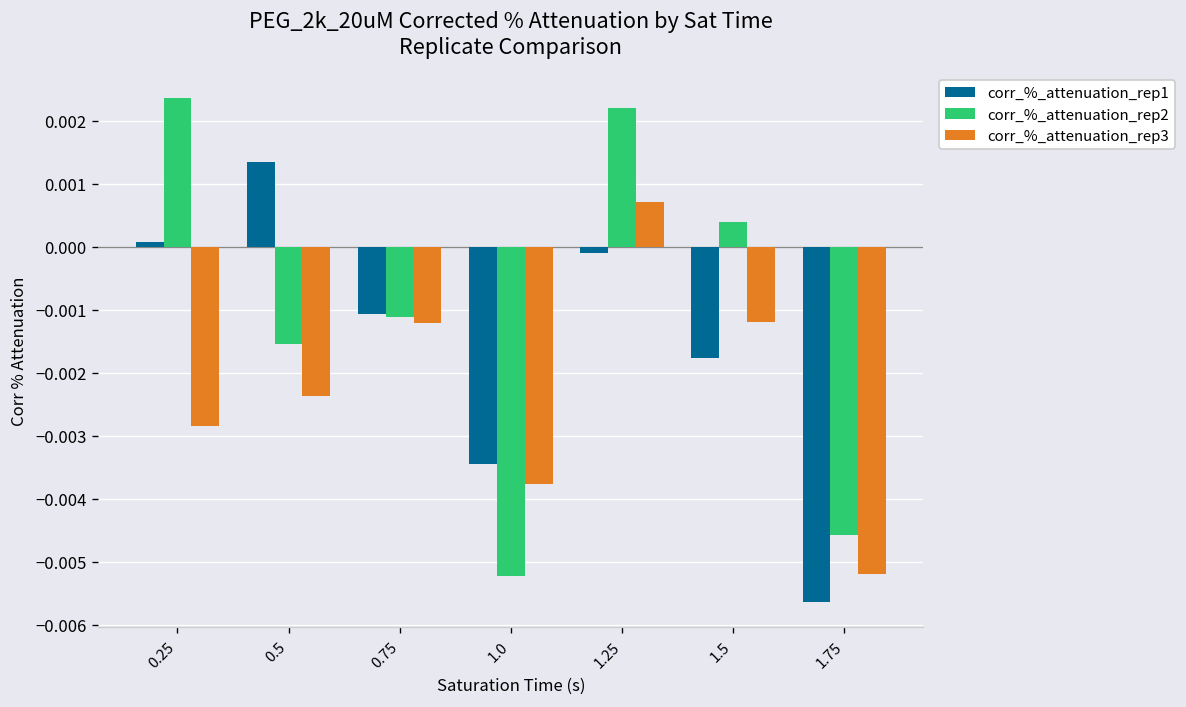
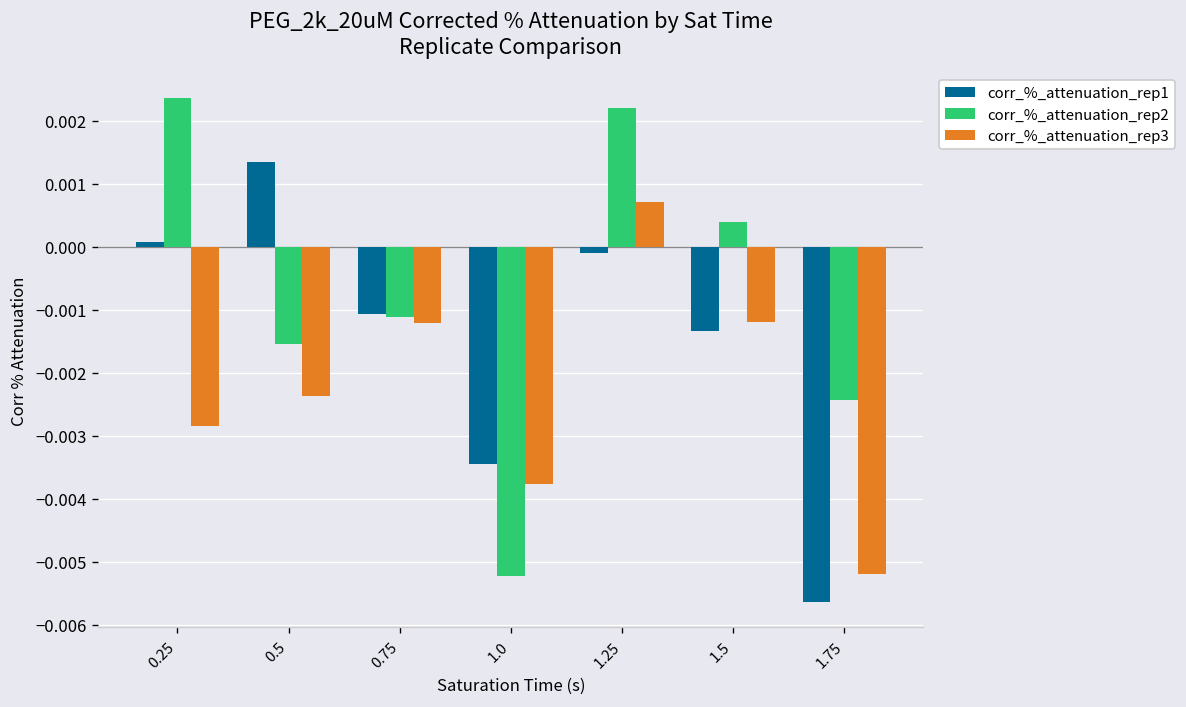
  {
    "corr_%_attenuation_rep1": {
      "0.25": 0.0001,
      "0.5": 0.0014,
      "0.75": -0.0011,
      "1.0": -0.0034,
      "1.25": -0.0001,
-     "1.5": -0.0018,
+     "1.5": -0.0013,
      "1.75": -0.0056
    },
    "corr_%_attenuation_rep2": {
      "0.25": 0.0024,
      "0.5": -0.0015,
      "0.75": -0.0011,
      "1.0": -0.0052,
      "1.25": 0.0022,
      "1.5": 0.0004,
-     "1.75": -0.0046
+     "1.75": -0.0024
    },
    "corr_%_attenuation_rep3": {
      "0.25": -0.0028,
      "0.5": -0.0024,
      "0.75": -0.0012,
      "1.0": -0.0038,
      "1.25": 0.0007,
      "1.5": -0.0012,
      "1.75": -0.0052
    }
  }
